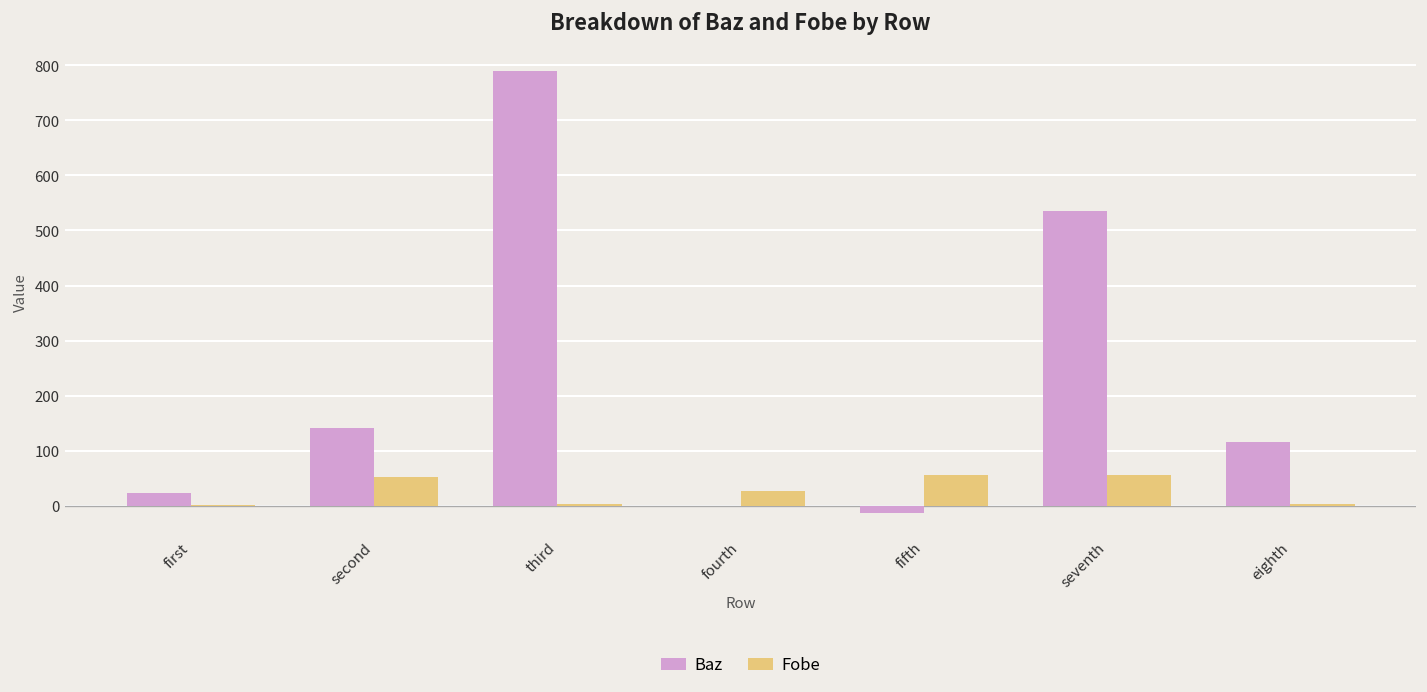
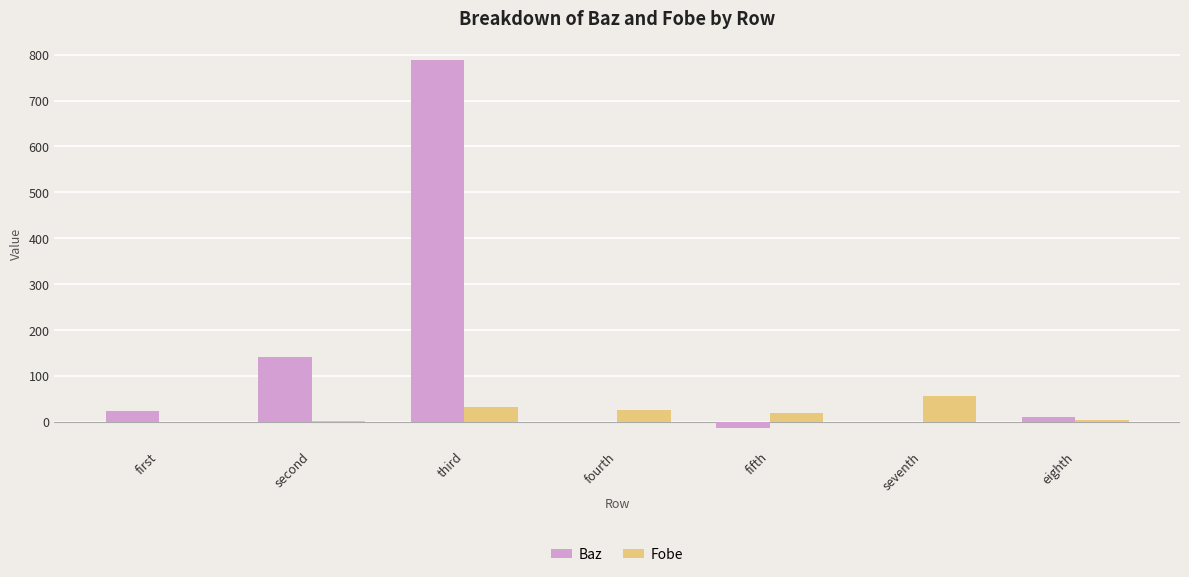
  {
    "Baz": {
      "first": 20,
      "second": 140,
      "third": 790,
      "fourth": 0,
      "fifth": -10,
-     "seventh": 540,
-     "eighth": 120
+     "seventh": 0,
+     "eighth": 10
    },
    "Fobe": {
-     "second": 50,
-     "third": 0,
+     "second": 0,
+     "third": 30,
      "fourth": 30,
-     "fifth": 60,
+     "fifth": 20,
      "seventh": 60
    }
  }
